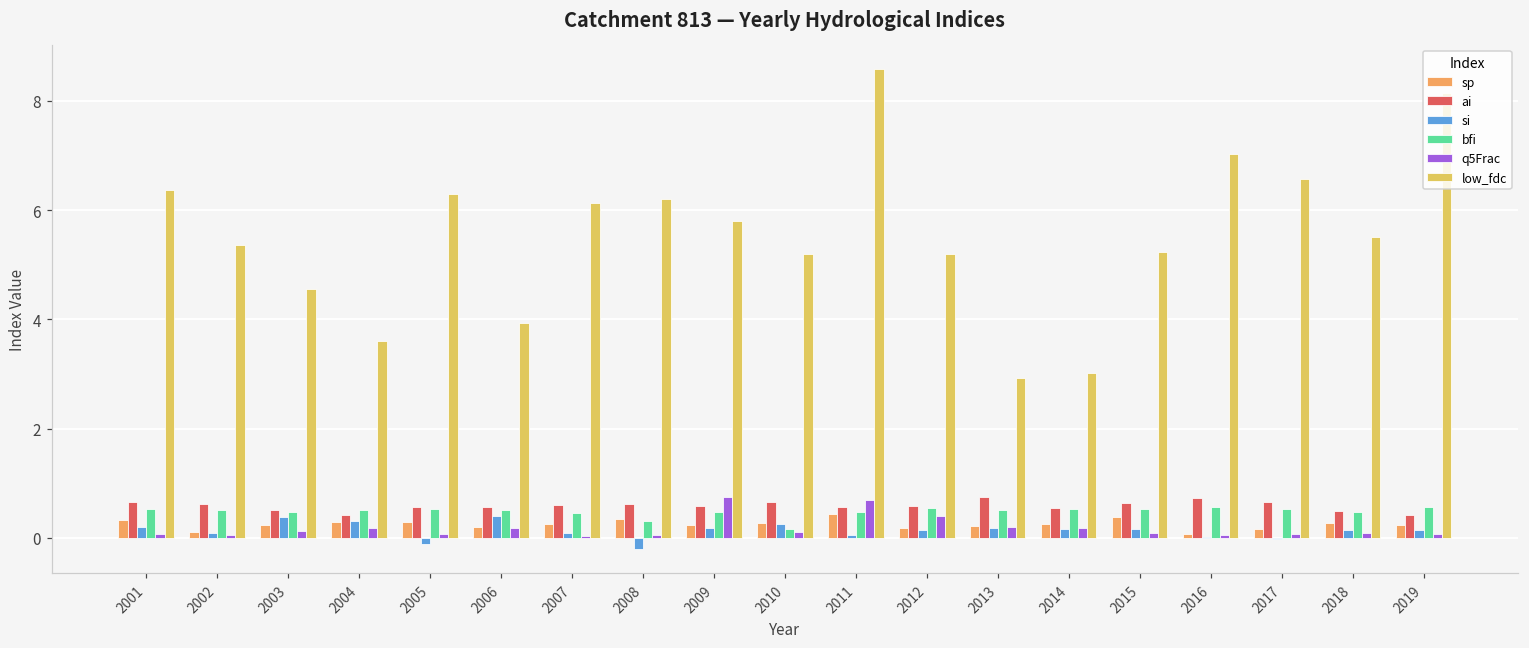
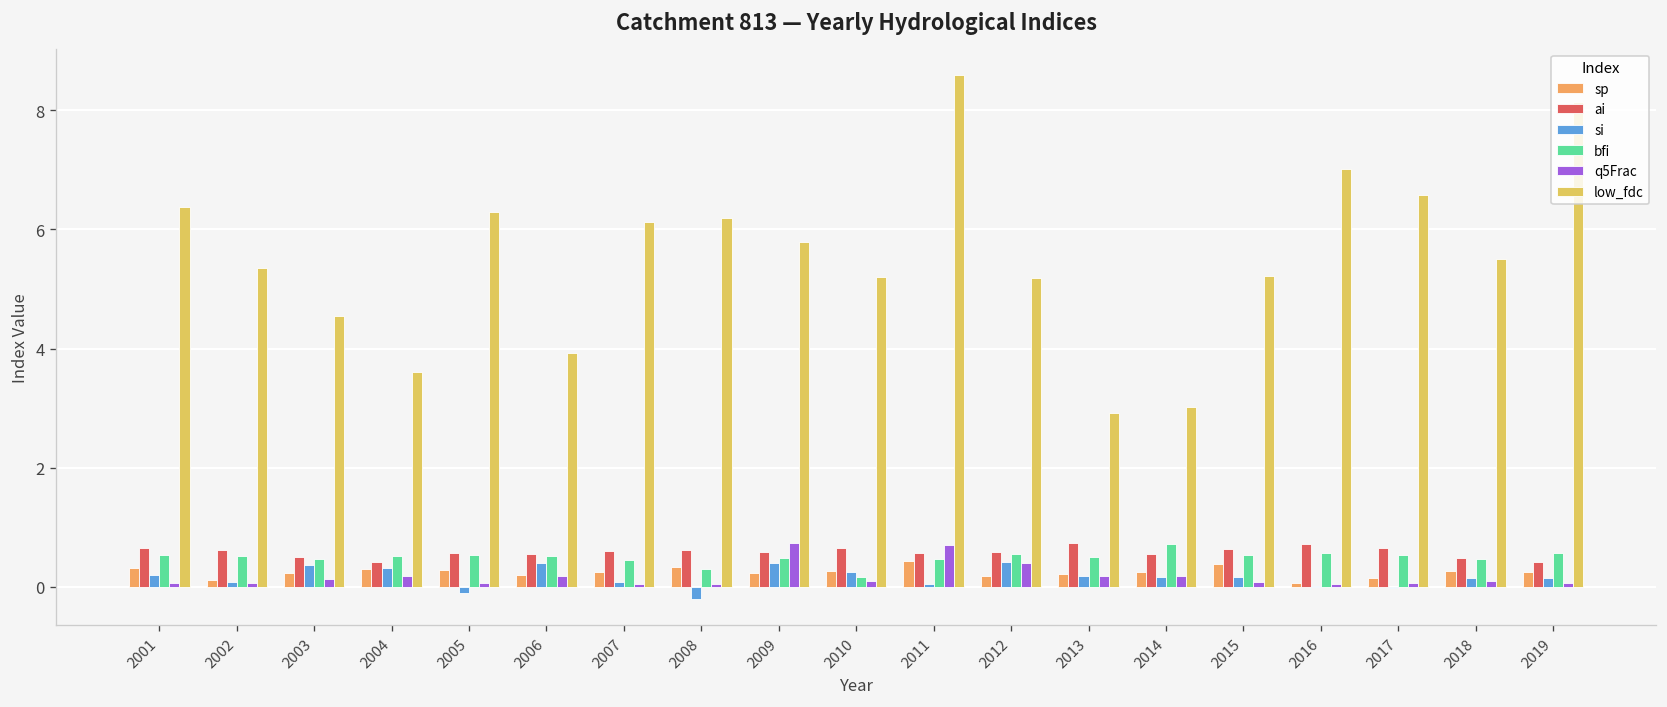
  {
    "ai": {
      "2001": 0.7,
      "2002": 0.6,
      "2003": 0.5,
      "2004": 0.4,
      "2005": 0.6,
      "2006": 0.6,
      "2007": 0.6,
      "2008": 0.6,
      "2009": 0.6,
      "2010": 0.7,
      "2011": 0.6,
      "2012": 0.6,
      "2013": 0.7,
      "2014": 0.6,
      "2015": 0.6,
      "2016": 0.7,
      "2017": 0.7,
      "2018": 0.5,
      "2019": 0.4
    },
    "si": {
      "2001": 0.2,
      "2002": 0.1,
      "2003": 0.4,
      "2004": 0.3,
      "2005": -0.1,
      "2006": 0.4,
      "2007": 0.1,
      "2008": -0.2,
-     "2009": 0.2,
+     "2009": 0.4,
      "2010": 0.3,
      "2011": 0.1,
-     "2012": 0.1,
+     "2012": 0.4,
      "2013": 0.2,
      "2014": 0.2,
      "2015": 0.2,
      "2018": 0.1,
      "2019": 0.1
    },
    "bfi": {
      "2001": 0.5,
      "2002": 0.5,
      "2003": 0.5,
      "2004": 0.5,
      "2005": 0.5,
      "2006": 0.5,
      "2007": 0.5,
      "2008": 0.3,
      "2009": 0.5,
      "2010": 0.2,
      "2011": 0.5,
      "2012": 0.6,
      "2013": 0.5,
-     "2014": 0.5,
+     "2014": 0.7,
      "2015": 0.5,
      "2016": 0.6,
      "2017": 0.5,
      "2018": 0.5,
      "2019": 0.6
    },
    "q5Frac": {
      "2001": 0.1,
      "2002": 0.1,
      "2003": 0.1,
      "2004": 0.2,
      "2005": 0.1,
      "2006": 0.2,
      "2009": 0.7,
      "2010": 0.1,
      "2011": 0.7,
      "2012": 0.4,
      "2013": 0.2,
      "2014": 0.2,
      "2015": 0.1,
      "2017": 0.1,
      "2018": 0.1,
      "2019": 0.1
    }
  }
